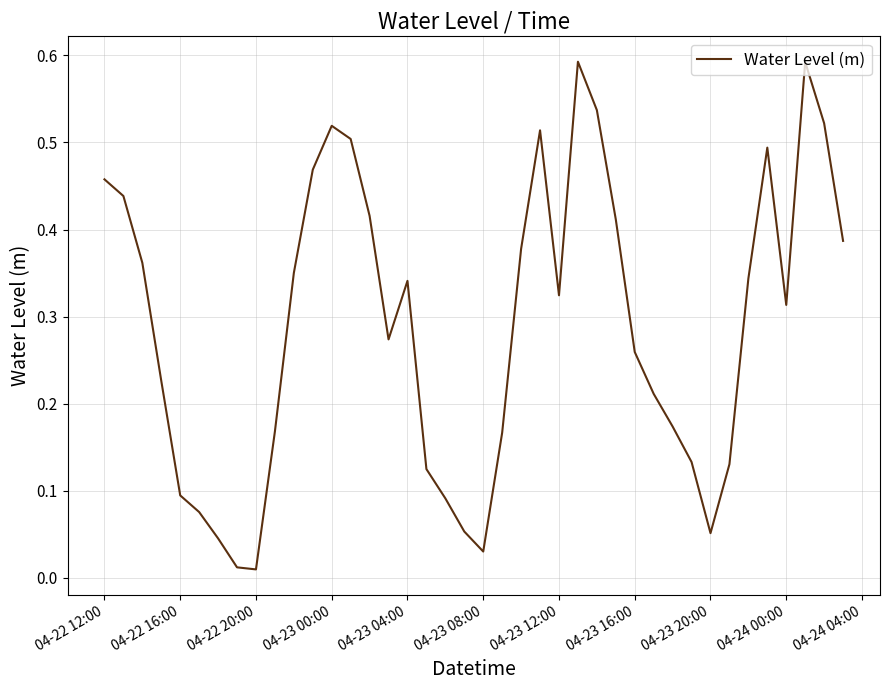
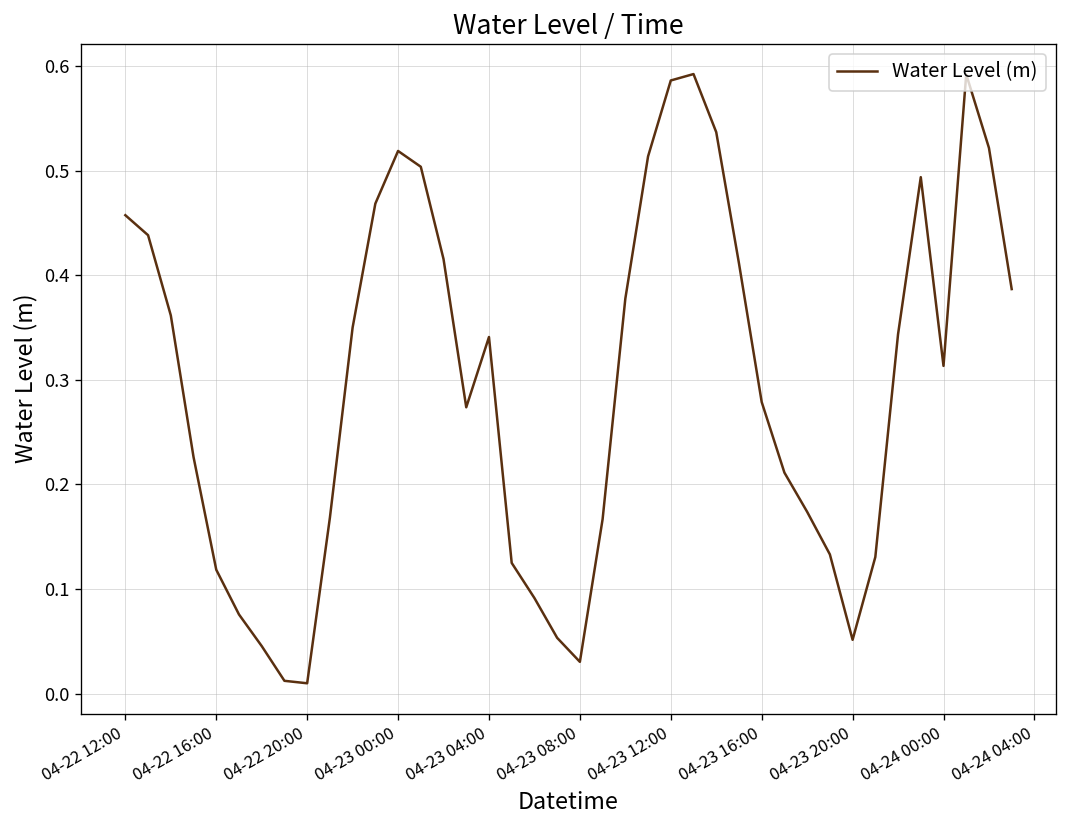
  {
    "04-22 12:00": 0.46,
-   "04-22 16:00": 0.09,
+   "04-22 16:00": 0.12,
    "04-22 20:00": 0.01,
    "04-23 00:00": 0.52,
    "04-23 04:00": 0.34,
    "04-23 08:00": 0.03,
-   "04-23 12:00": 0.32,
-   "04-23 16:00": 0.26,
+   "04-23 12:00": 0.59,
+   "04-23 16:00": 0.28,
    "04-23 20:00": 0.05,
    "04-24 00:00": 0.31
  }
